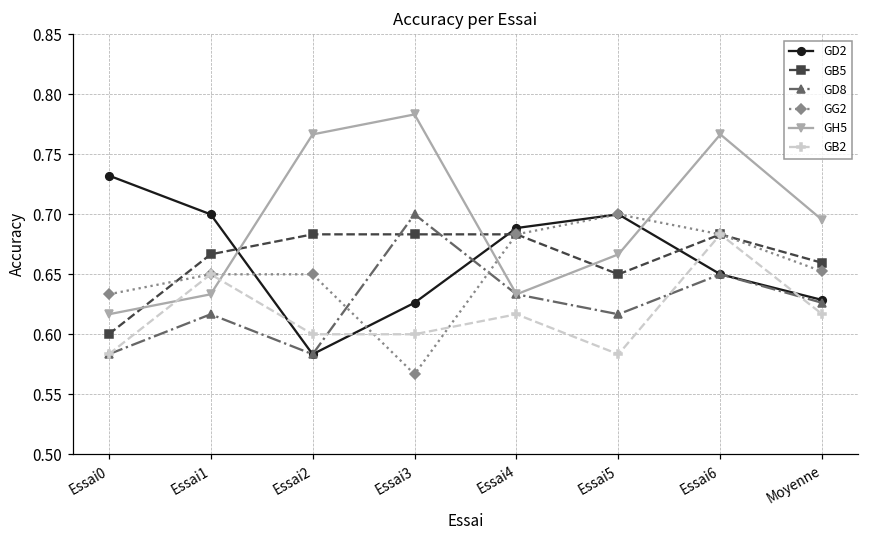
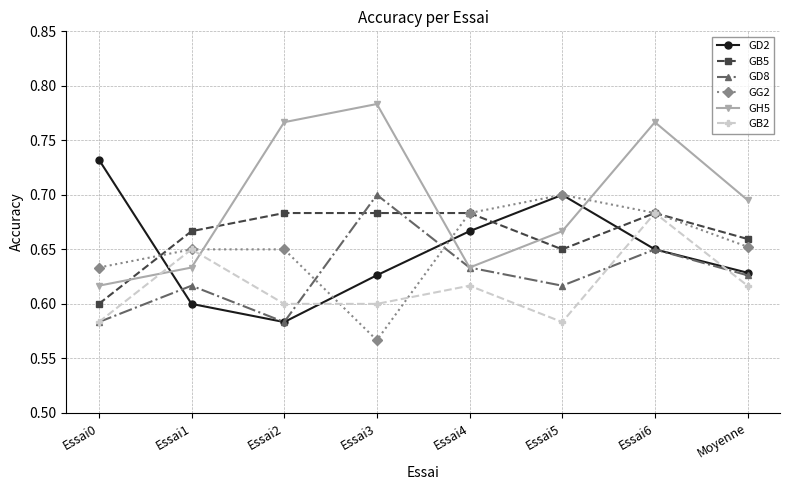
  {
    "GD2": {
      "Essai0": 0.732,
-     "Essai1": 0.7,
+     "Essai1": 0.6,
      "Essai3": 0.626,
-     "Essai4": 0.689,
+     "Essai4": 0.667,
      "Moyenne": 0.629
    }
  }
